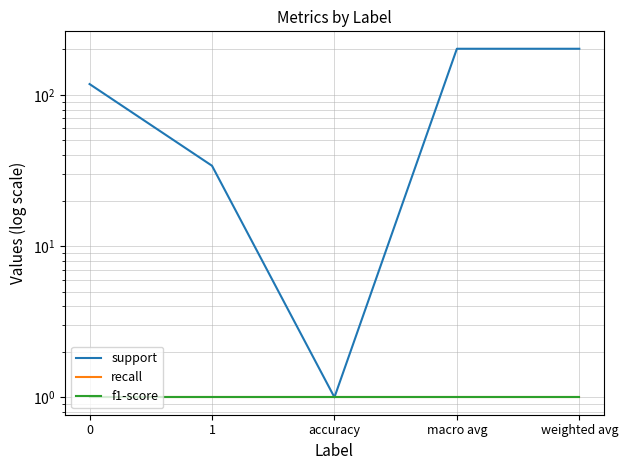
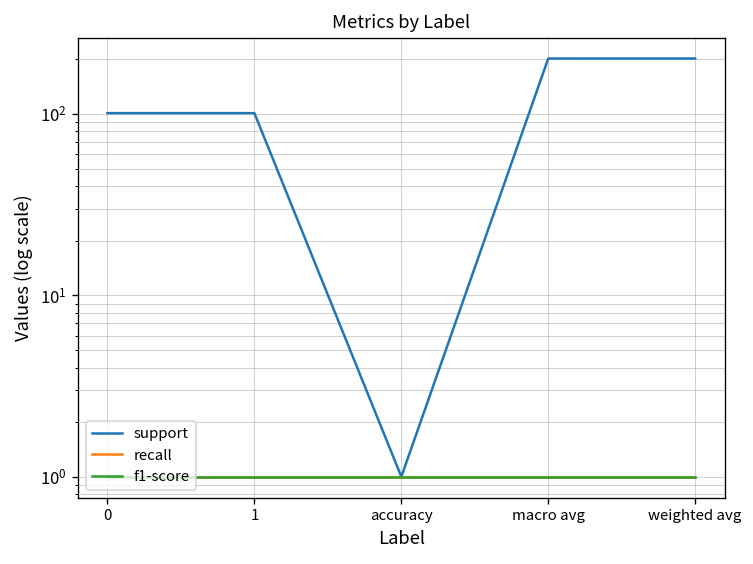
  {
    "support": {
-     "0": 120,
-     "1": 34,
+     "0": 100,
+     "1": 100,
      "macro avg": 200,
      "weighted avg": 200
    },
    "f1-score": {
      "1": 1,
      "macro avg": 1,
      "weighted avg": 1
    }
  }
